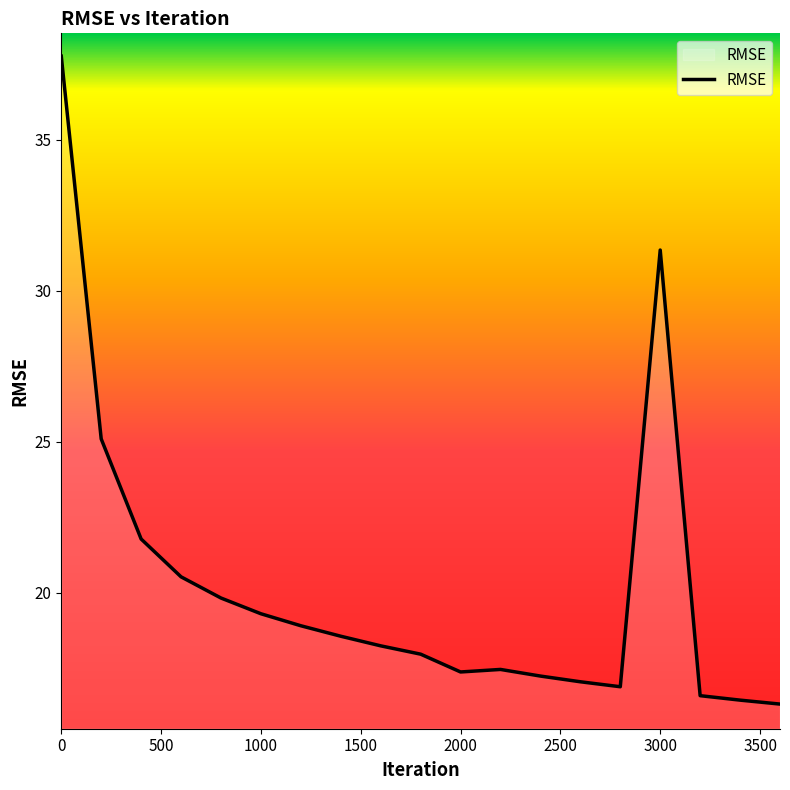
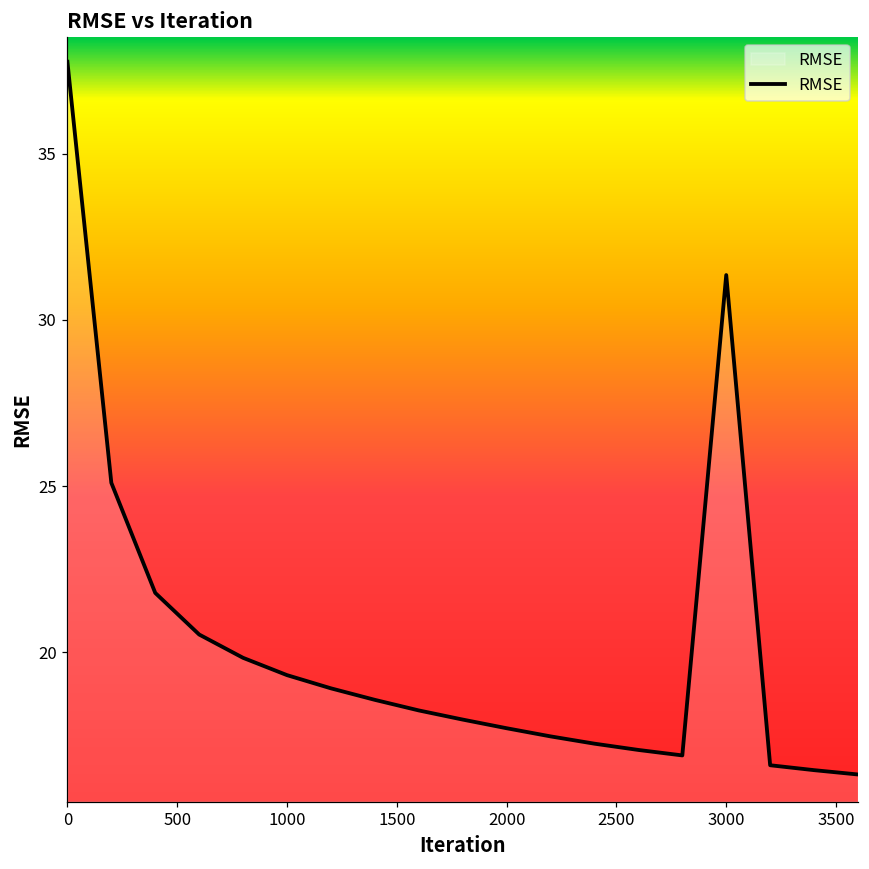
  {
    "0": 37.8,
    "1000": 19.3,
-   "2000": 17.4,
+   "2000": 17.7,
    "3000": 31.4
  }
